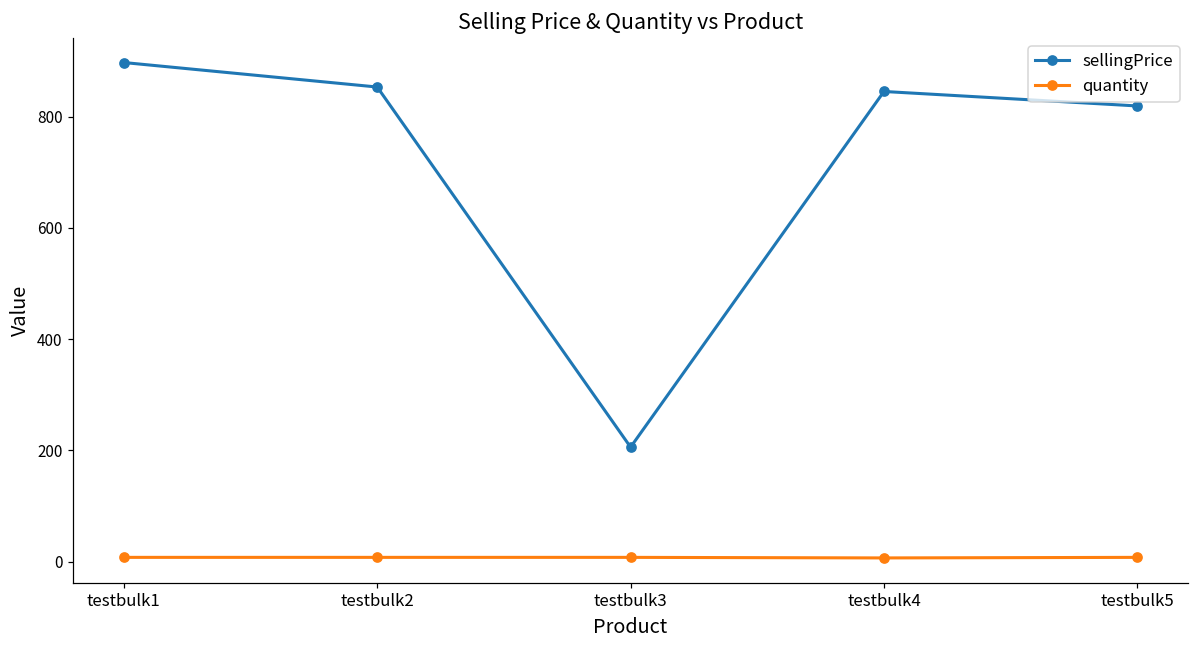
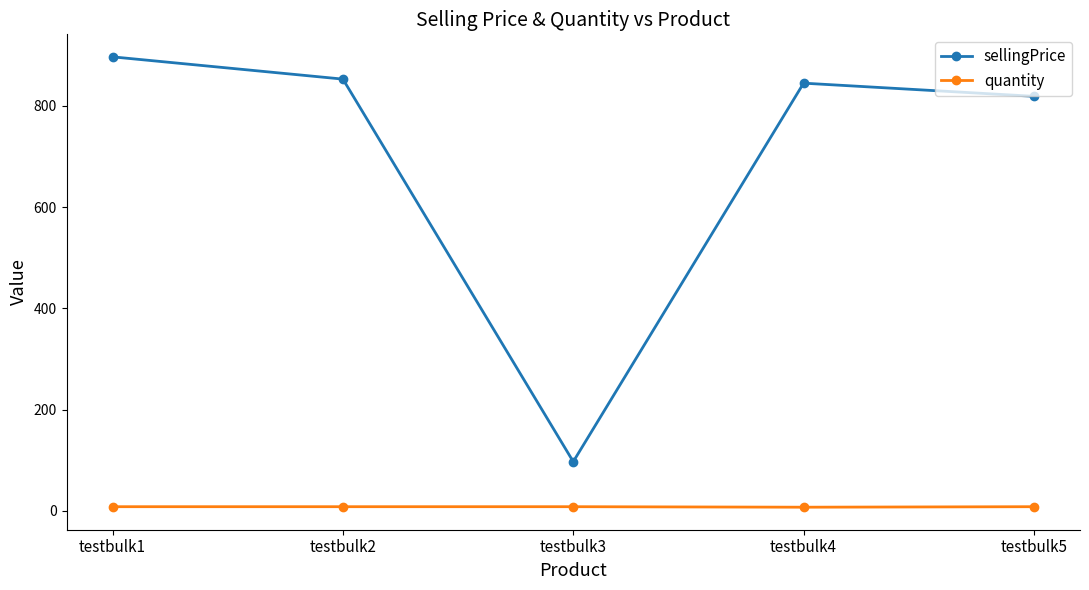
  {
    "sellingPrice": {
      "testbulk1": 900,
      "testbulk2": 850,
-     "testbulk3": 210,
+     "testbulk3": 100,
      "testbulk4": 850,
      "testbulk5": 820
    },
    "quantity": {
      "testbulk1": 10,
      "testbulk2": 10,
      "testbulk3": 10,
      "testbulk4": 10,
      "testbulk5": 10
    }
  }
